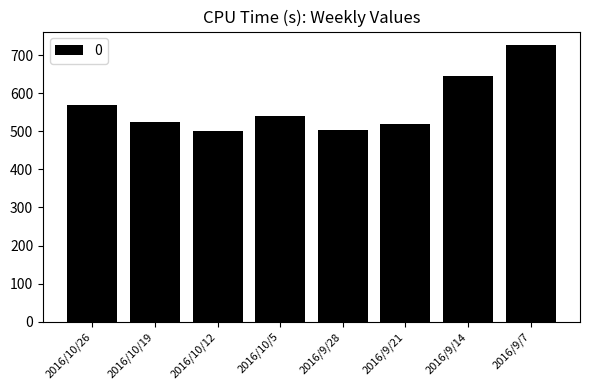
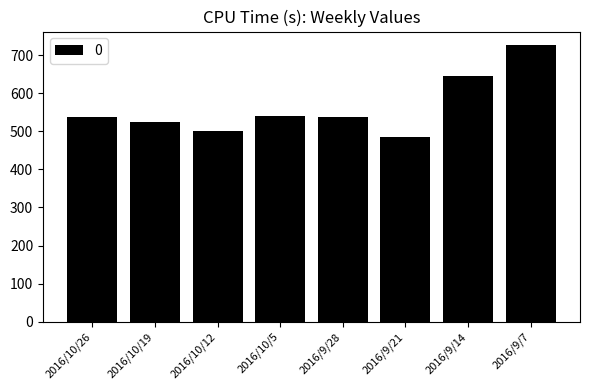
  {
-   "2016/10/26": 570,
+   "2016/10/26": 540,
    "2016/10/19": 530,
    "2016/10/12": 500,
    "2016/10/5": 540,
-   "2016/9/28": 500,
-   "2016/9/21": 520,
+   "2016/9/28": 540,
+   "2016/9/21": 490,
    "2016/9/14": 640,
    "2016/9/7": 730
  }
